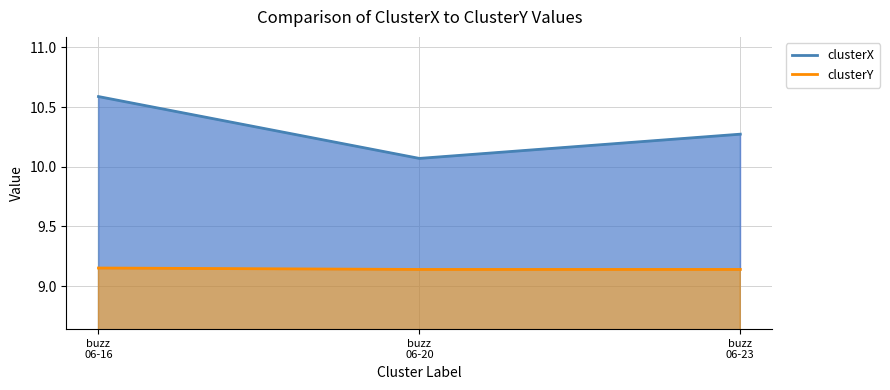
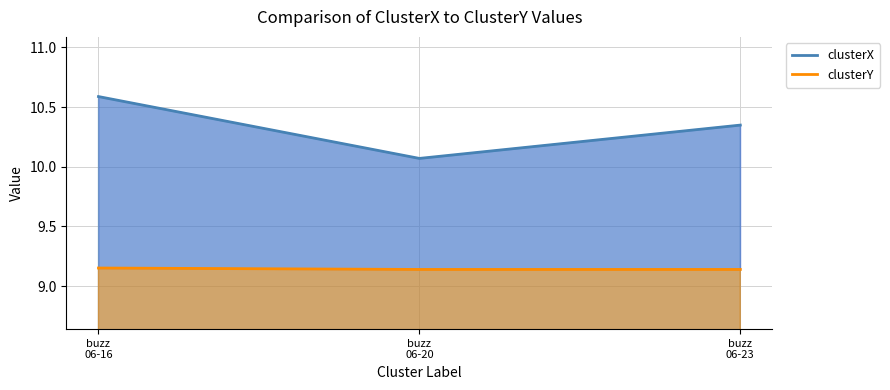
  {
    "clusterX": {
      "buzz 06-16": 10.59,
      "buzz 06-20": 10.07,
-     "buzz 06-23": 10.27
+     "buzz 06-23": 10.35
    },
    "clusterY": {
      "buzz 06-16": 9.15,
      "buzz 06-20": 9.14,
      "buzz 06-23": 9.14
    }
  }
